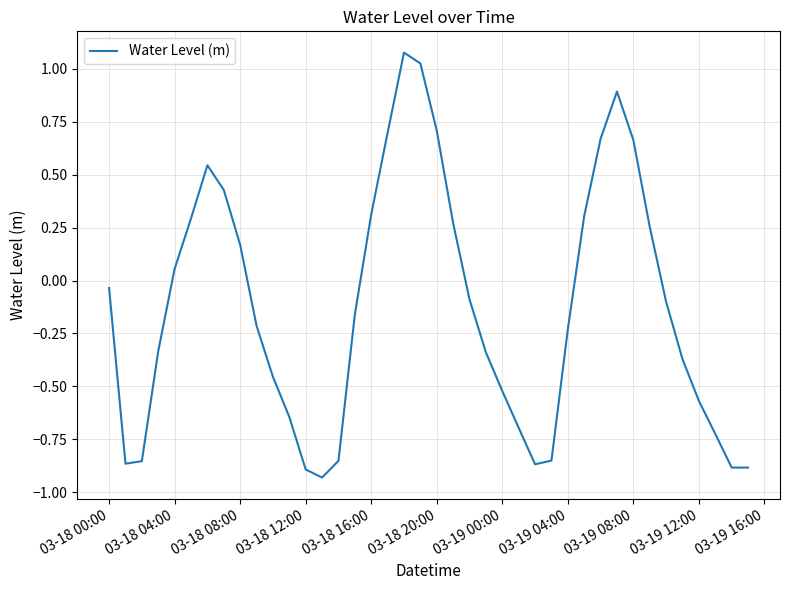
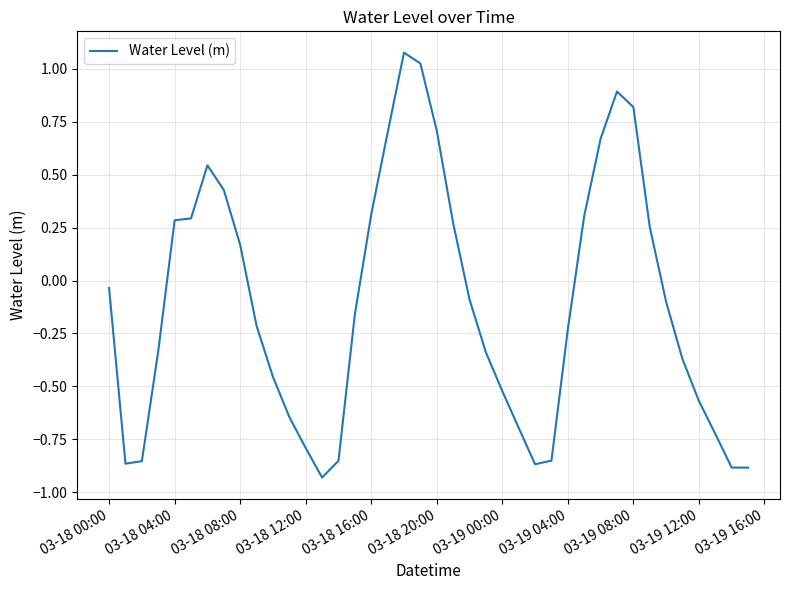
  {
    "03-18 00:00": -0.04,
-   "03-18 04:00": 0.06,
+   "03-18 04:00": 0.28,
    "03-18 08:00": 0.17,
-   "03-18 12:00": -0.89,
+   "03-18 12:00": -0.79,
    "03-18 16:00": 0.31,
    "03-18 20:00": 0.71,
    "03-19 00:00": -0.52,
    "03-19 04:00": -0.23,
-   "03-19 08:00": 0.66,
+   "03-19 08:00": 0.82,
    "03-19 12:00": -0.57
  }
